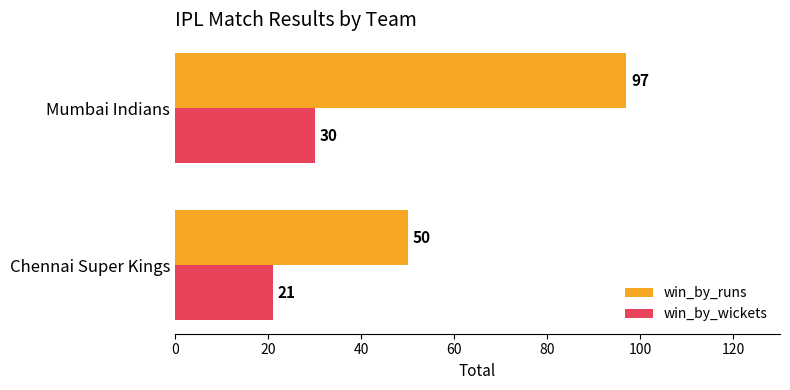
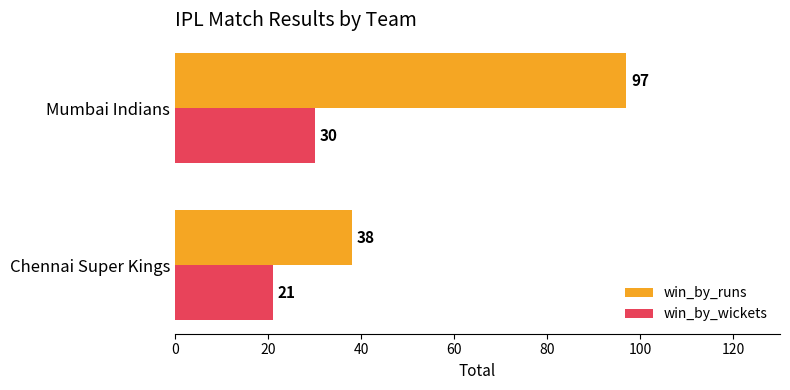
  {
    "win_by_runs": {
      "Mumbai Indians": 97,
-     "Chennai Super Kings": 50
+     "Chennai Super Kings": 38
    },
    "win_by_wickets": {
      "Mumbai Indians": 30,
      "Chennai Super Kings": 21
    }
  }
